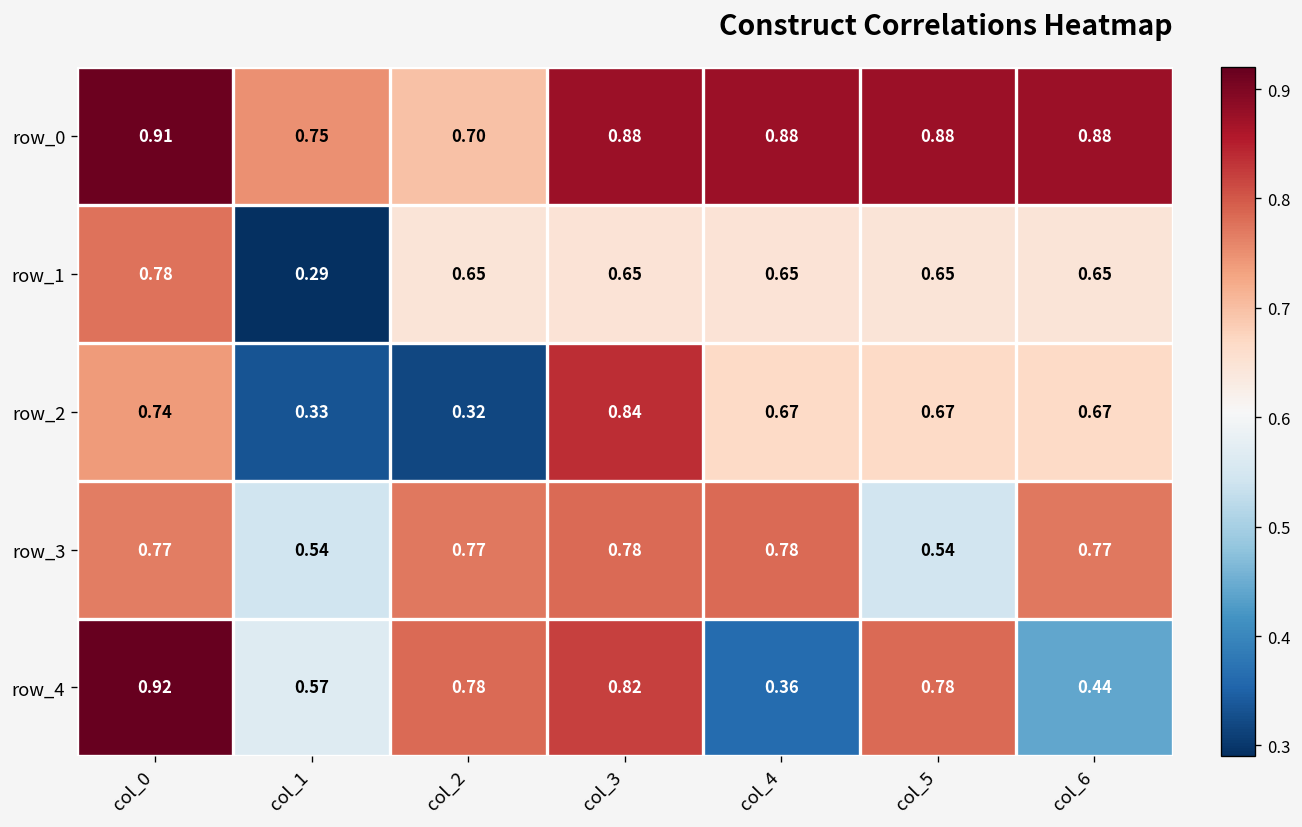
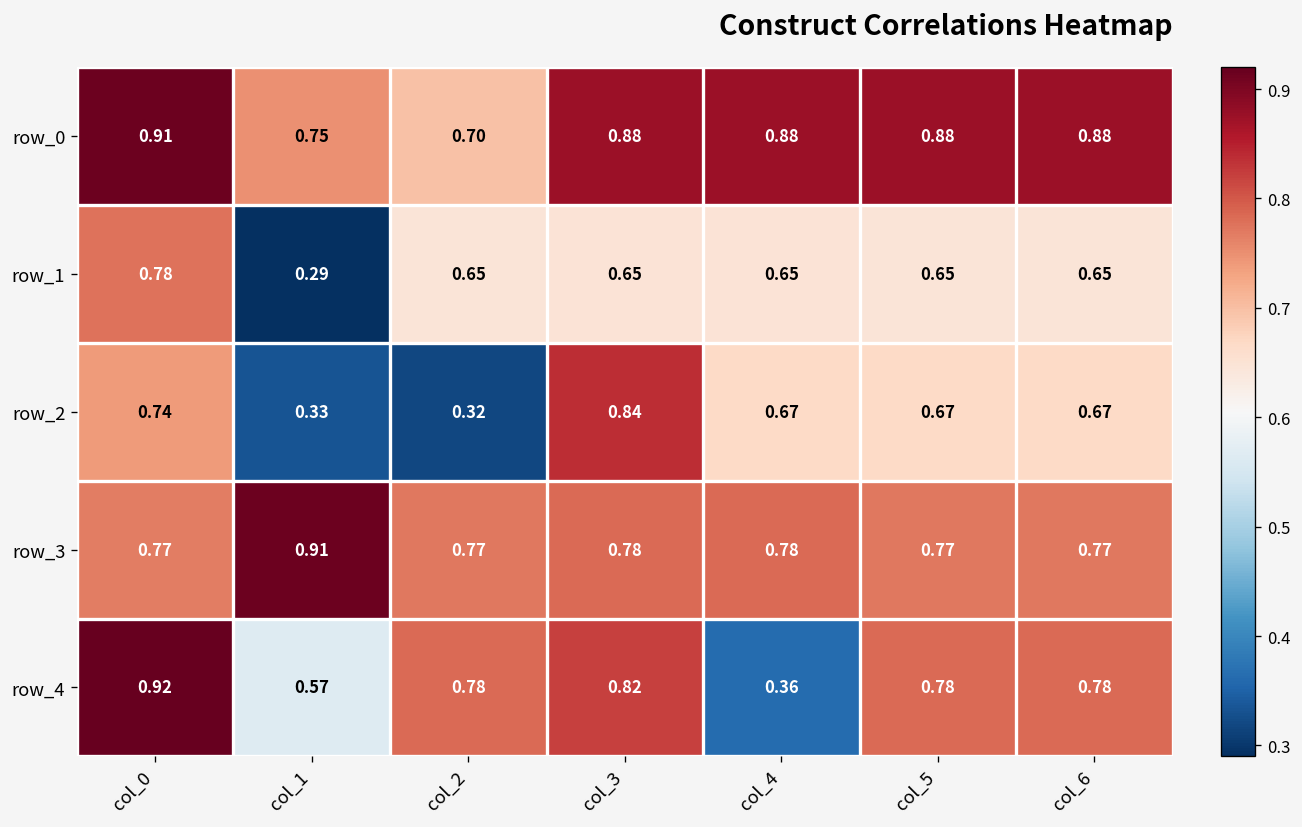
  {
    "row_0": {
      "col_0": 0.91,
      "col_1": 0.75,
      "col_2": 0.70,
      "col_3": 0.88,
      "col_4": 0.88,
      "col_5": 0.88,
      "col_6": 0.88
    },
    "row_1": {
      "col_0": 0.78,
      "col_1": 0.29,
      "col_2": 0.65,
      "col_3": 0.65,
      "col_4": 0.65,
      "col_5": 0.65,
      "col_6": 0.65
    },
    "row_2": {
      "col_0": 0.74,
      "col_1": 0.33,
      "col_2": 0.32,
      "col_3": 0.84,
      "col_4": 0.67,
      "col_5": 0.67,
      "col_6": 0.67
    },
    "row_3": {
      "col_0": 0.77,
-     "col_1": 0.54,
+     "col_1": 0.91,
      "col_2": 0.77,
      "col_3": 0.78,
      "col_4": 0.78,
-     "col_5": 0.54,
+     "col_5": 0.77,
      "col_6": 0.77
    },
    "row_4": {
      "col_0": 0.92,
      "col_1": 0.57,
      "col_2": 0.78,
      "col_3": 0.82,
      "col_4": 0.36,
      "col_5": 0.78,
-     "col_6": 0.44
+     "col_6": 0.78
    }
  }
